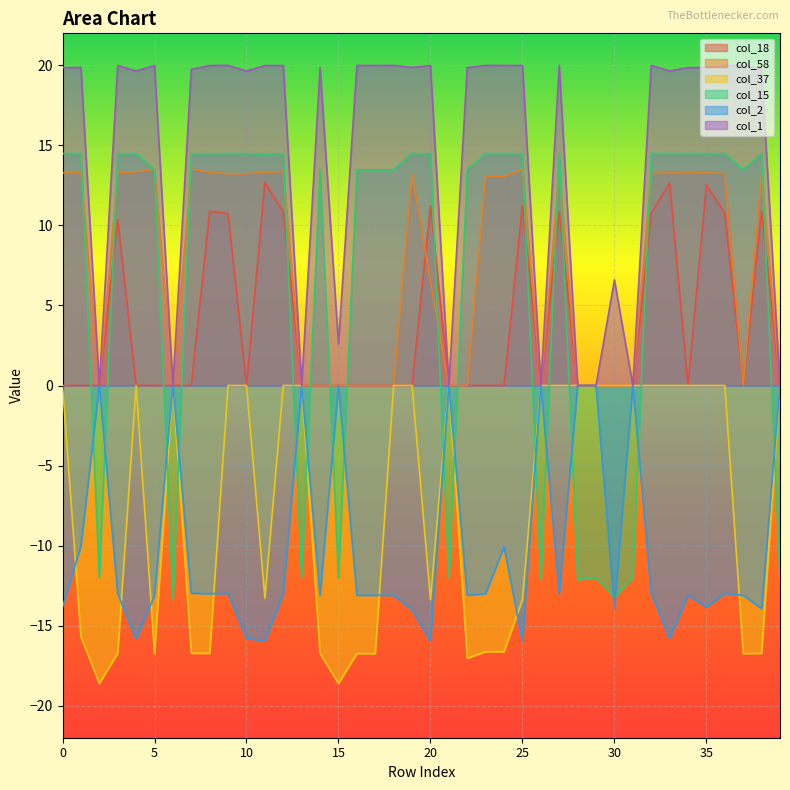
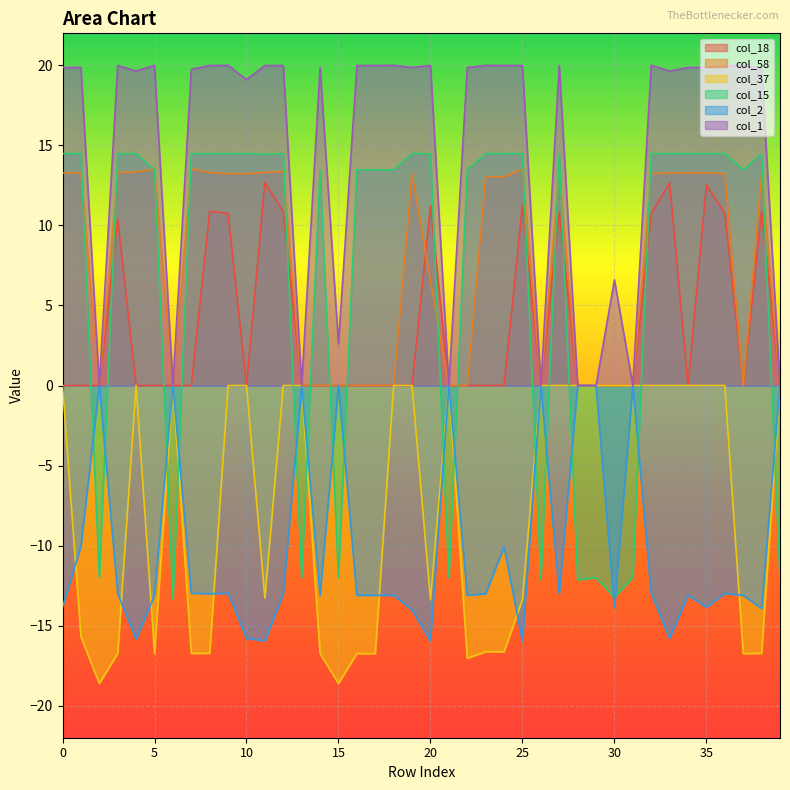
  {
    "col_1": {
      "0": 19.9,
      "5": 20.0,
-     "10": 19.6,
+     "10": 19.1,
      "15": 2.6,
      "20": 20.0,
      "25": 20.0,
      "30": 6.6
    }
  }
